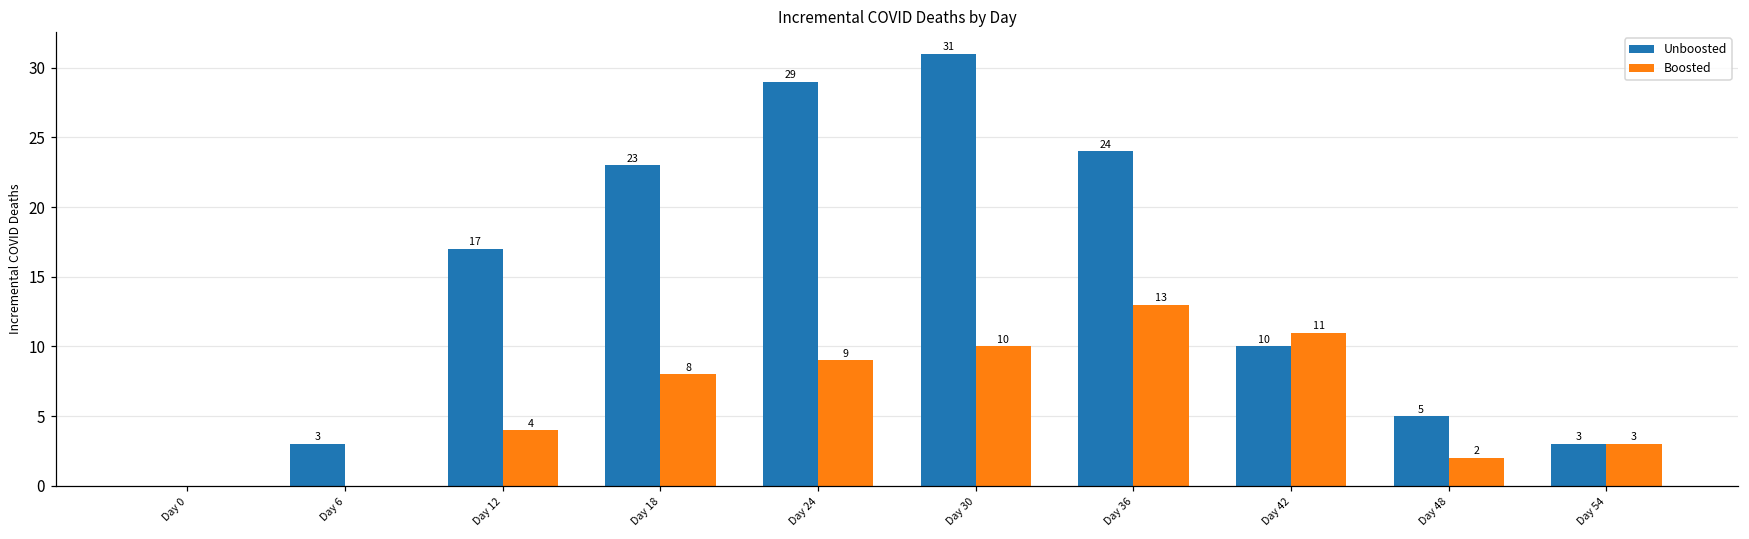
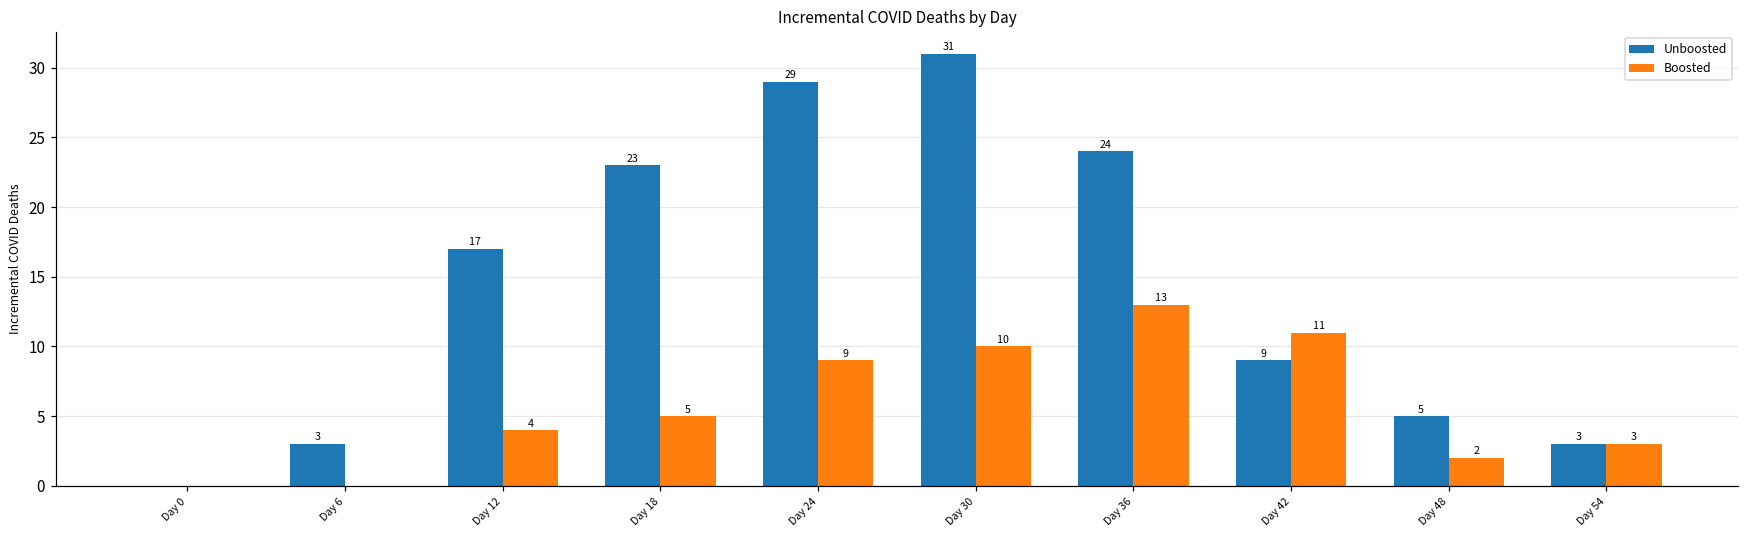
  {
    "Unboosted": {
      "Day 6": 3,
      "Day 12": 17,
      "Day 18": 23,
      "Day 24": 29,
      "Day 30": 31,
      "Day 36": 24,
-     "Day 42": 10,
+     "Day 42": 9,
      "Day 48": 5,
      "Day 54": 3
    },
    "Boosted": {
      "Day 12": 4,
-     "Day 18": 8,
+     "Day 18": 5,
      "Day 24": 9,
      "Day 30": 10,
      "Day 36": 13,
      "Day 42": 11,
      "Day 48": 2,
      "Day 54": 3
    }
  }
